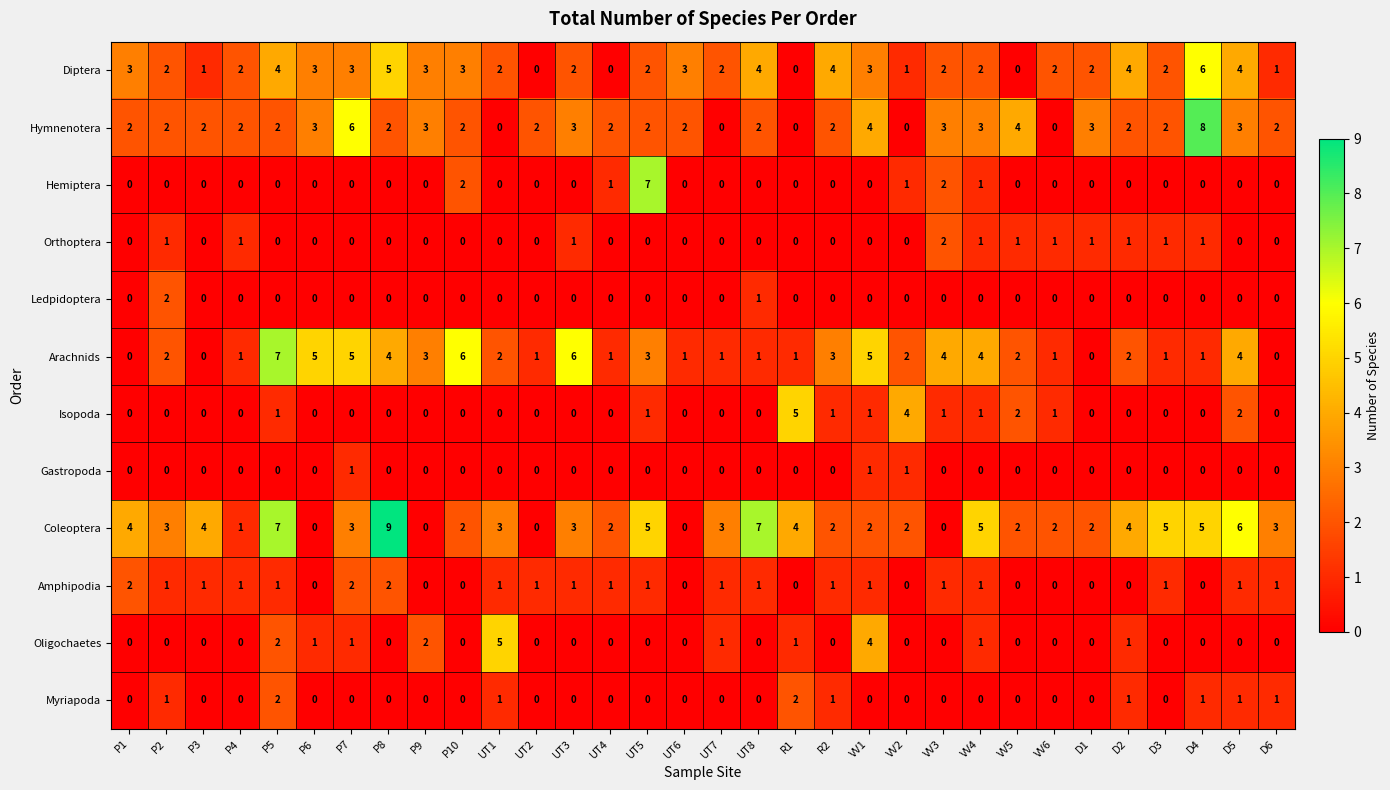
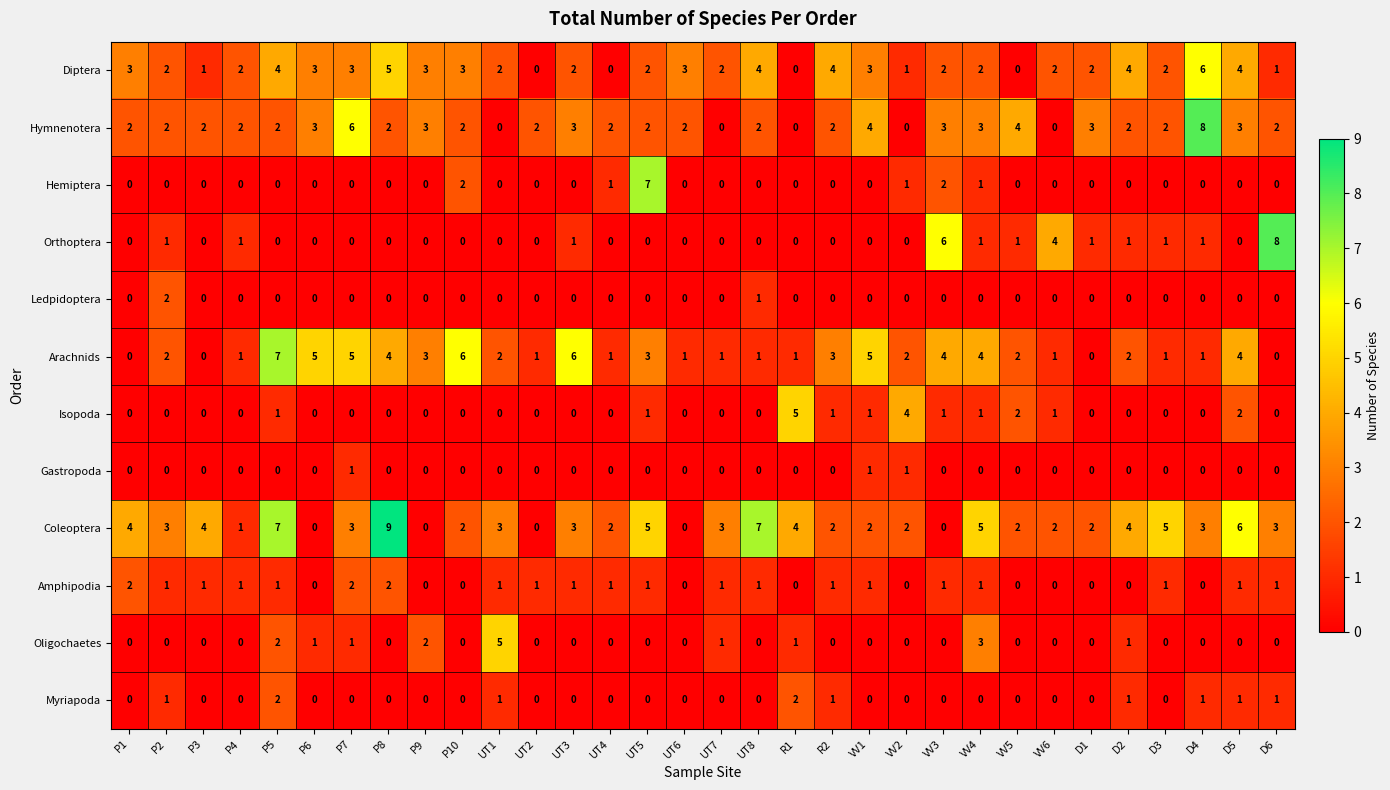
  {
    "Orthoptera": {
      "P1": 0,
      "P2": 1,
      "P3": 0,
      "P4": 1,
      "P5": 0,
      "P6": 0,
      "P7": 0,
      "P8": 0,
      "P9": 0,
      "P10": 0,
      "UT1": 0,
      "UT2": 0,
      "UT3": 1,
      "UT4": 0,
      "UT5": 0,
      "UT6": 0,
      "UT7": 0,
      "UT8": 0,
      "R1": 0,
      "R2": 0,
      "VV1": 0,
      "VV2": 0,
-     "VV3": 2,
+     "VV3": 6,
      "VV4": 1,
      "VV5": 1,
-     "VV6": 1,
+     "VV6": 4,
      "D1": 1,
      "D2": 1,
      "D3": 1,
      "D4": 1,
      "D5": 0,
-     "D6": 0
+     "D6": 8
    },
    "Coleoptera": {
      "P1": 4,
      "P2": 3,
      "P3": 4,
      "P4": 1,
      "P5": 7,
      "P6": 0,
      "P7": 3,
      "P8": 9,
      "P9": 0,
      "P10": 2,
      "UT1": 3,
      "UT2": 0,
      "UT3": 3,
      "UT4": 2,
      "UT5": 5,
      "UT6": 0,
      "UT7": 3,
      "UT8": 7,
      "R1": 4,
      "R2": 2,
      "VV1": 2,
      "VV2": 2,
      "VV3": 0,
      "VV4": 5,
      "VV5": 2,
      "VV6": 2,
      "D1": 2,
      "D2": 4,
      "D3": 5,
-     "D4": 5,
+     "D4": 3,
      "D5": 6,
      "D6": 3
    },
    "Oligochaetes": {
      "P1": 0,
      "P2": 0,
      "P3": 0,
      "P4": 0,
      "P5": 2,
      "P6": 1,
      "P7": 1,
      "P8": 0,
      "P9": 2,
      "P10": 0,
      "UT1": 5,
      "UT2": 0,
      "UT3": 0,
      "UT4": 0,
      "UT5": 0,
      "UT6": 0,
      "UT7": 1,
      "UT8": 0,
      "R1": 1,
      "R2": 0,
-     "VV1": 4,
+     "VV1": 0,
      "VV2": 0,
      "VV3": 0,
-     "VV4": 1,
+     "VV4": 3,
      "VV5": 0,
      "VV6": 0,
      "D1": 0,
      "D2": 1,
      "D3": 0,
      "D4": 0,
      "D5": 0,
      "D6": 0
    }
  }
